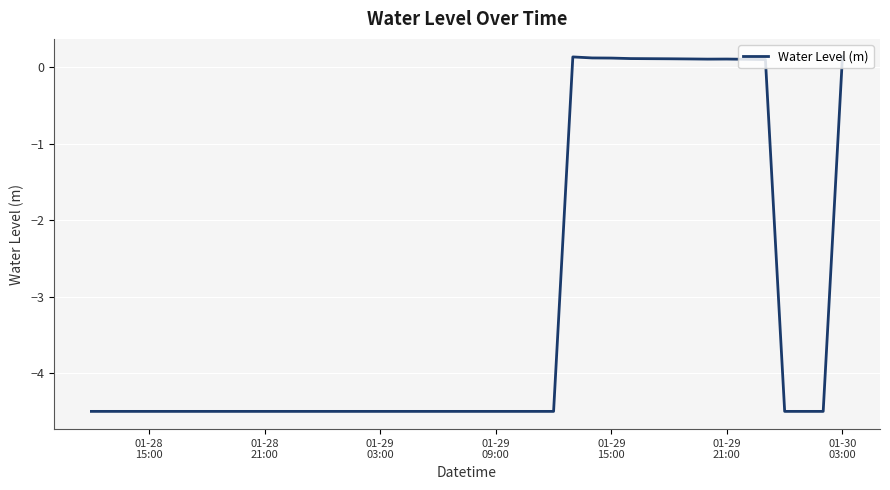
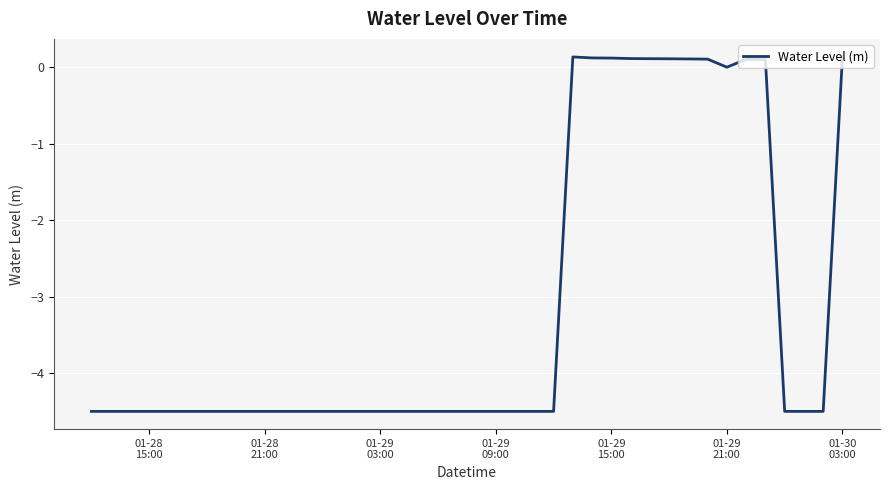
  {
    "01-28 15:00": -4.5,
    "01-28 21:00": -4.5,
    "01-29 03:00": -4.5,
    "01-29 09:00": -4.5,
    "01-29 15:00": 0.1,
-   "01-29 21:00": 0.1
+   "01-29 21:00": 0.0
  }
